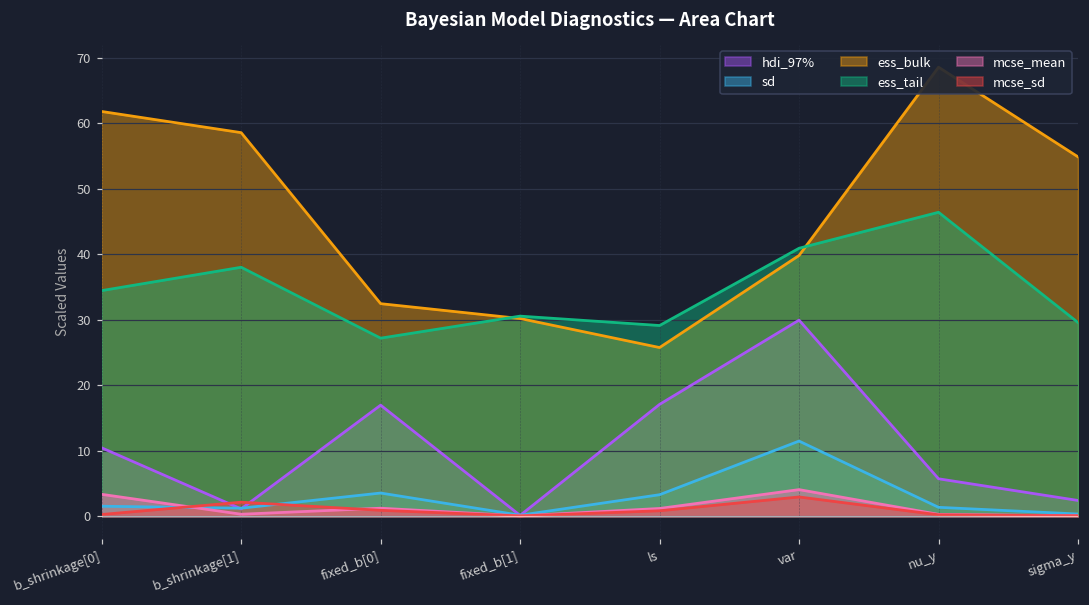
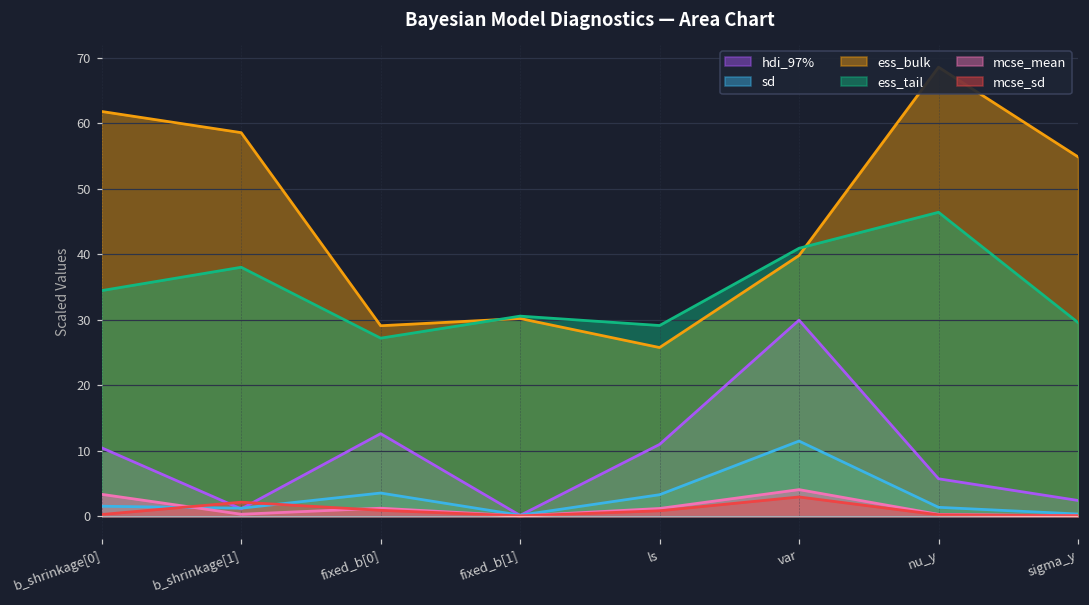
  {
    "hdi_97%": {
      "b_shrinkage[0]": 10,
-     "fixed_b[0]": 17,
-     "ls": 17,
+     "fixed_b[0]": 13,
+     "ls": 11,
      "var": 30,
      "nu_y": 6,
      "sigma_y": 2
    },
    "sd": {
      "b_shrinkage[0]": 2,
      "fixed_b[0]": 4,
      "ls": 3,
      "var": 11,
      "nu_y": 1
    },
    "ess_bulk": {
      "b_shrinkage[0]": 62,
      "b_shrinkage[1]": 59,
-     "fixed_b[0]": 32,
+     "fixed_b[0]": 29,
      "ls": 26,
      "var": 40,
      "sigma_y": 55
    },
    "ess_tail": {
      "b_shrinkage[0]": 34,
      "b_shrinkage[1]": 38,
      "fixed_b[0]": 27,
      "ls": 29,
      "var": 41,
      "nu_y": 46,
      "sigma_y": 30
    },
    "mcse_mean": {
      "b_shrinkage[0]": 3,
      "b_shrinkage[1]": 0,
      "var": 4
    },
    "mcse_sd": {
      "b_shrinkage[0]": 0,
      "b_shrinkage[1]": 2,
      "var": 3
    }
  }
